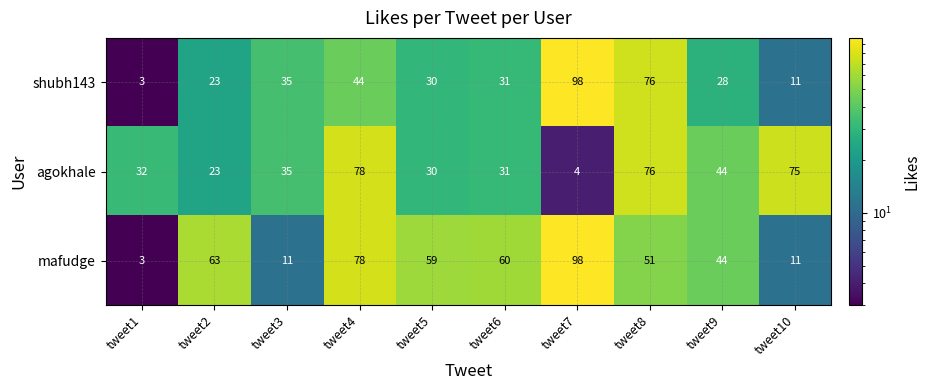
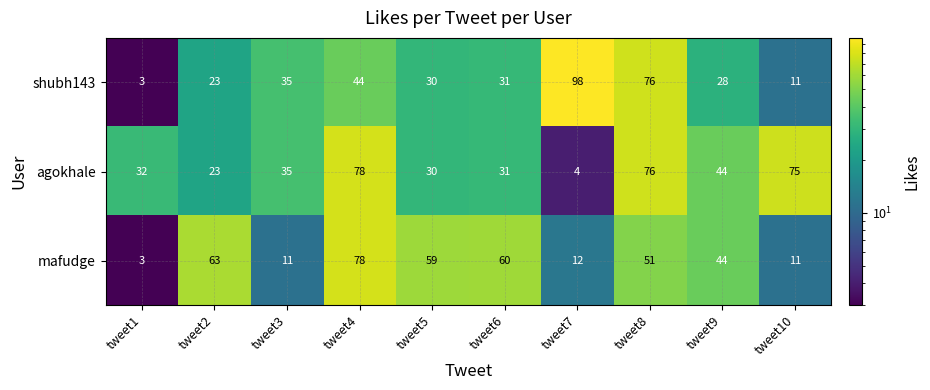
  {
    "shubh143": {
      "tweet1": 3,
      "tweet2": 23,
      "tweet3": 35,
      "tweet4": 44,
      "tweet5": 30,
      "tweet6": 31,
      "tweet7": 98,
      "tweet8": 76,
      "tweet9": 28,
      "tweet10": 11
    },
    "agokhale": {
      "tweet1": 32,
      "tweet2": 23,
      "tweet3": 35,
      "tweet4": 78,
      "tweet5": 30,
      "tweet6": 31,
      "tweet7": 4,
      "tweet8": 76,
      "tweet9": 44,
      "tweet10": 75
    },
    "mafudge": {
      "tweet1": 3,
      "tweet2": 63,
      "tweet3": 11,
      "tweet4": 78,
      "tweet5": 59,
      "tweet6": 60,
-     "tweet7": 98,
+     "tweet7": 12,
      "tweet8": 51,
      "tweet9": 44,
      "tweet10": 11
    }
  }
